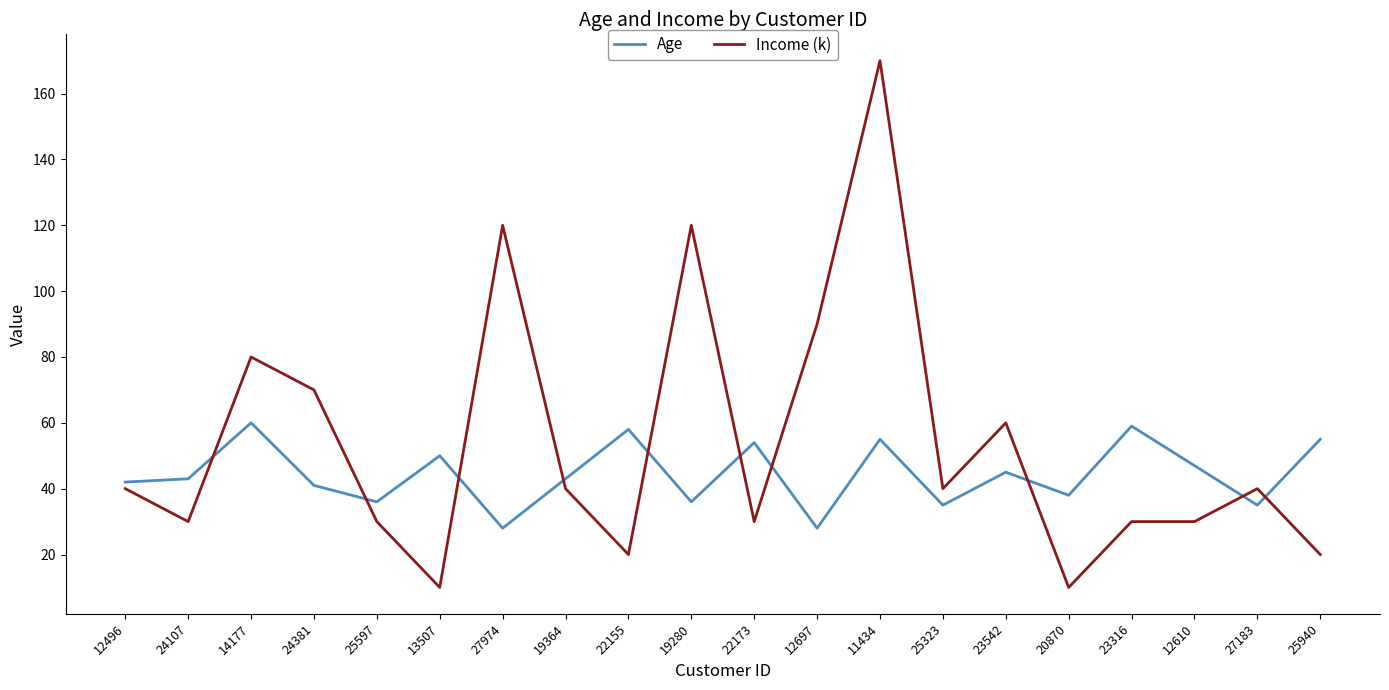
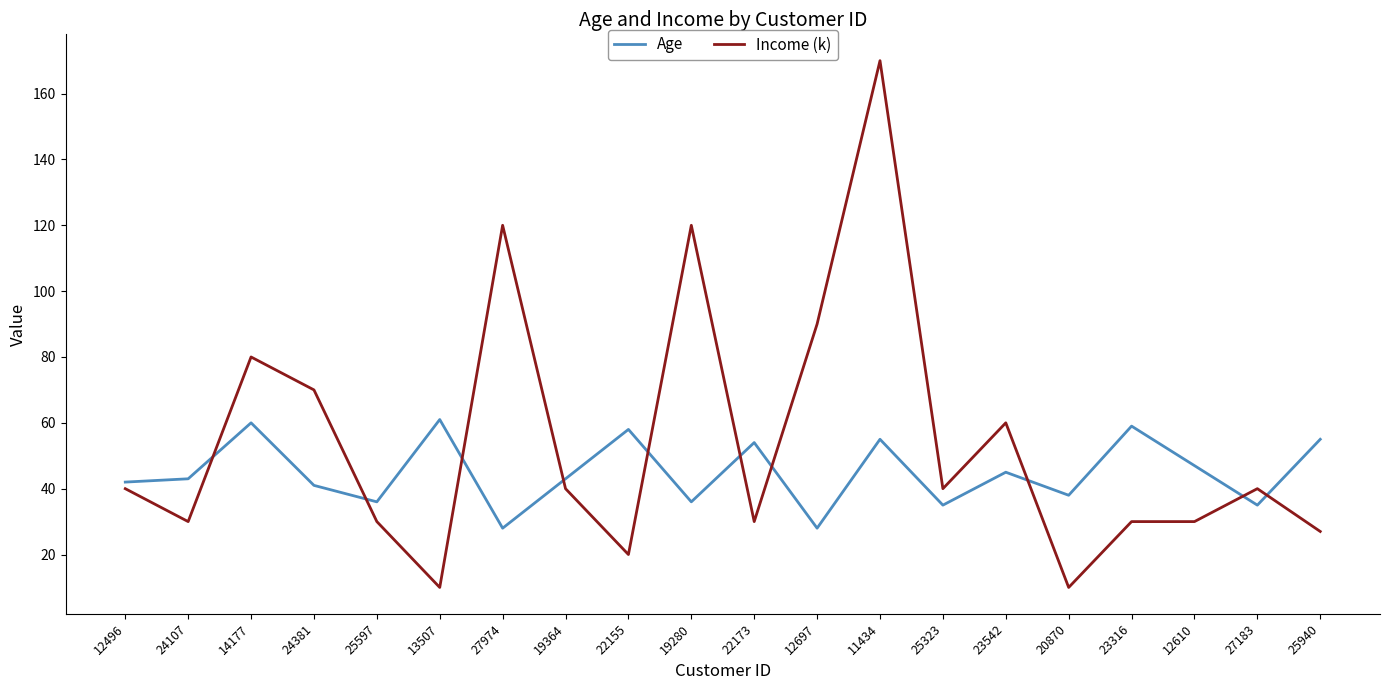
  {
    "Age": {
      "12496": 42,
      "24107": 43,
      "14177": 60,
      "24381": 41,
      "25597": 36,
-     "13507": 50,
+     "13507": 61,
      "27974": 28,
      "19364": 43,
      "22155": 58,
      "19280": 36,
      "22173": 54,
      "12697": 28,
      "11434": 55,
      "25323": 35,
      "23542": 45,
      "20870": 38,
      "23316": 59,
      "12610": 47,
      "27183": 35,
      "25940": 55
    },
    "Income (k)": {
      "12496": 40,
      "24107": 30,
      "14177": 80,
      "24381": 70,
      "25597": 30,
      "13507": 10,
      "27974": 120,
      "19364": 40,
      "22155": 20,
      "19280": 120,
      "22173": 30,
      "12697": 90,
      "11434": 170,
      "25323": 40,
      "23542": 60,
      "20870": 10,
      "23316": 30,
      "12610": 30,
      "27183": 40,
-     "25940": 20
+     "25940": 27
    }
  }
